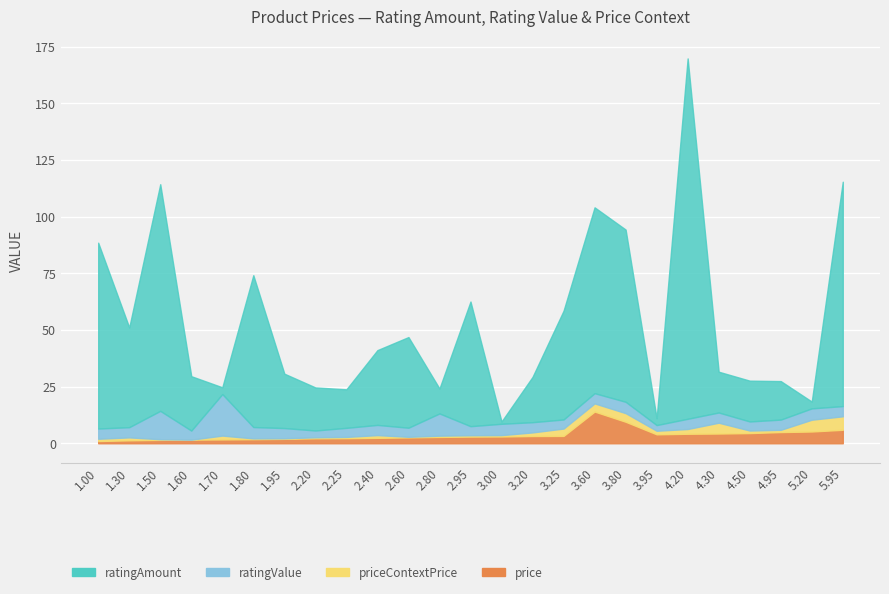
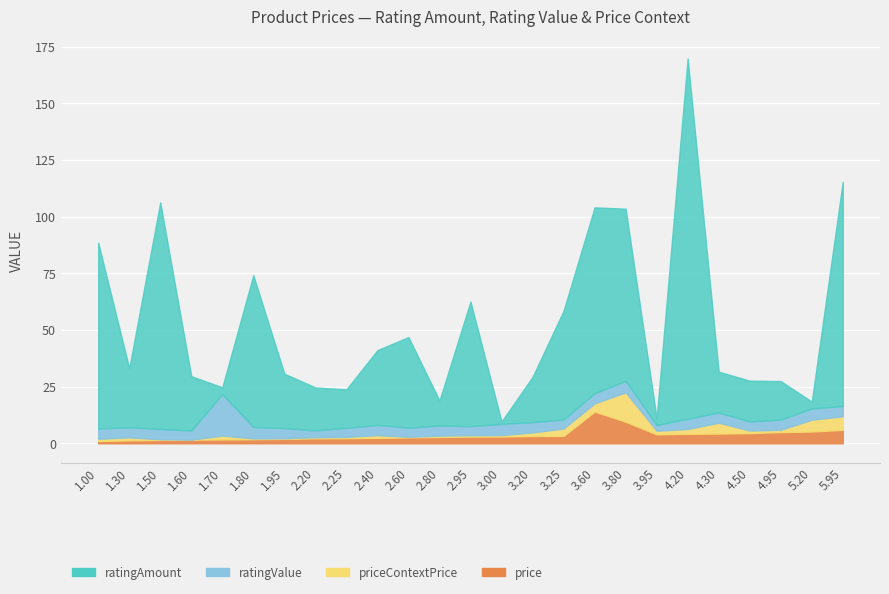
  {
    "price": {
      "1.30": 1,
      "1.70": 2,
      "2.40": 2,
      "3.20": 3,
      "3.25": 3,
      "3.60": 14,
      "3.80": 10,
      "3.95": 4,
      "4.20": 4,
      "4.30": 4,
      "4.50": 5,
      "5.20": 5,
      "5.95": 6
    },
    "priceContextPrice": {
      "1.30": 1,
      "1.70": 2,
      "2.40": 1,
      "3.20": 2,
      "3.25": 3,
      "3.60": 4,
-     "3.80": 4,
+     "3.80": 13,
      "3.95": 2,
      "4.20": 2,
      "4.30": 5,
      "4.50": 1,
      "5.20": 5,
      "5.95": 6
    },
    "ratingValue": {
      "1.00": 5,
      "1.30": 5,
-     "1.50": 13,
+     "1.50": 5,
      "1.60": 4,
      "1.70": 18,
      "1.80": 5,
      "1.95": 5,
      "2.20": 3,
      "2.25": 4,
      "2.40": 5,
      "2.60": 4,
-     "2.80": 10,
+     "2.80": 5,
      "2.95": 4,
      "3.20": 5,
      "3.25": 4,
      "3.60": 5,
      "3.80": 5,
      "3.95": 3,
      "4.20": 5,
      "4.30": 5,
      "4.50": 4,
      "4.95": 5,
      "5.20": 5,
      "5.95": 4
    },
    "ratingAmount": {
      "1.00": 82,
-     "1.30": 44,
+     "1.30": 26,
      "1.50": 100,
      "1.60": 24,
      "1.70": 3,
      "1.80": 67,
      "1.95": 24,
      "2.20": 19,
      "2.25": 17,
      "2.40": 33,
      "2.60": 40,
      "2.80": 11,
      "2.95": 55,
      "3.20": 20,
      "3.25": 48,
      "3.60": 82,
      "3.80": 76,
      "3.95": 3,
      "4.20": 159,
      "4.30": 18,
      "4.50": 18,
      "4.95": 17,
      "5.20": 3,
      "5.95": 99
    }
  }
